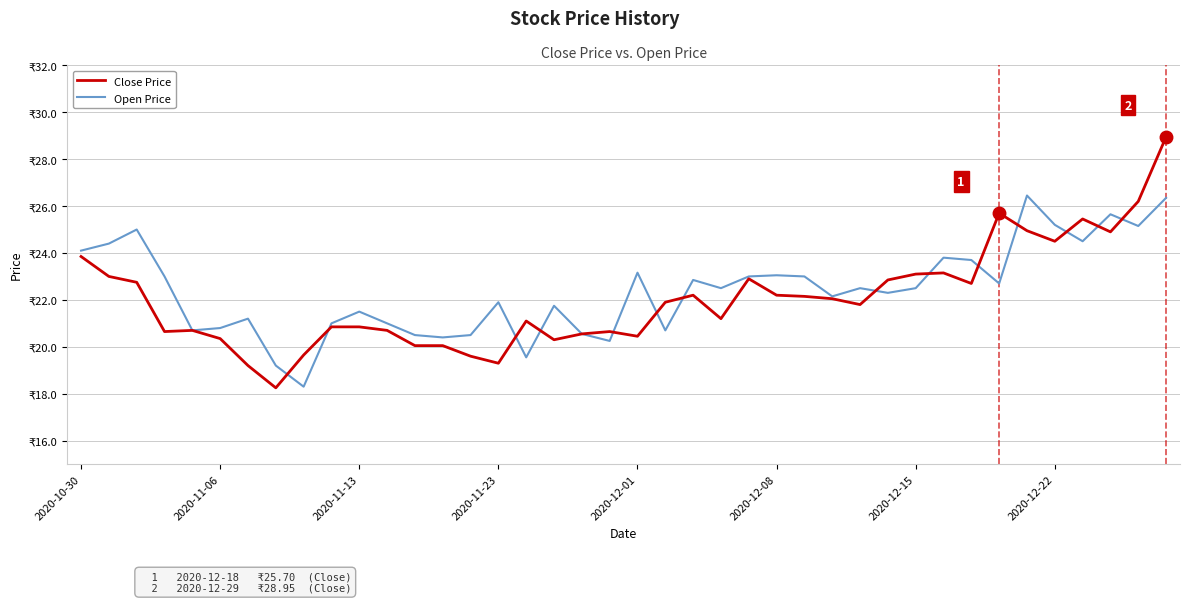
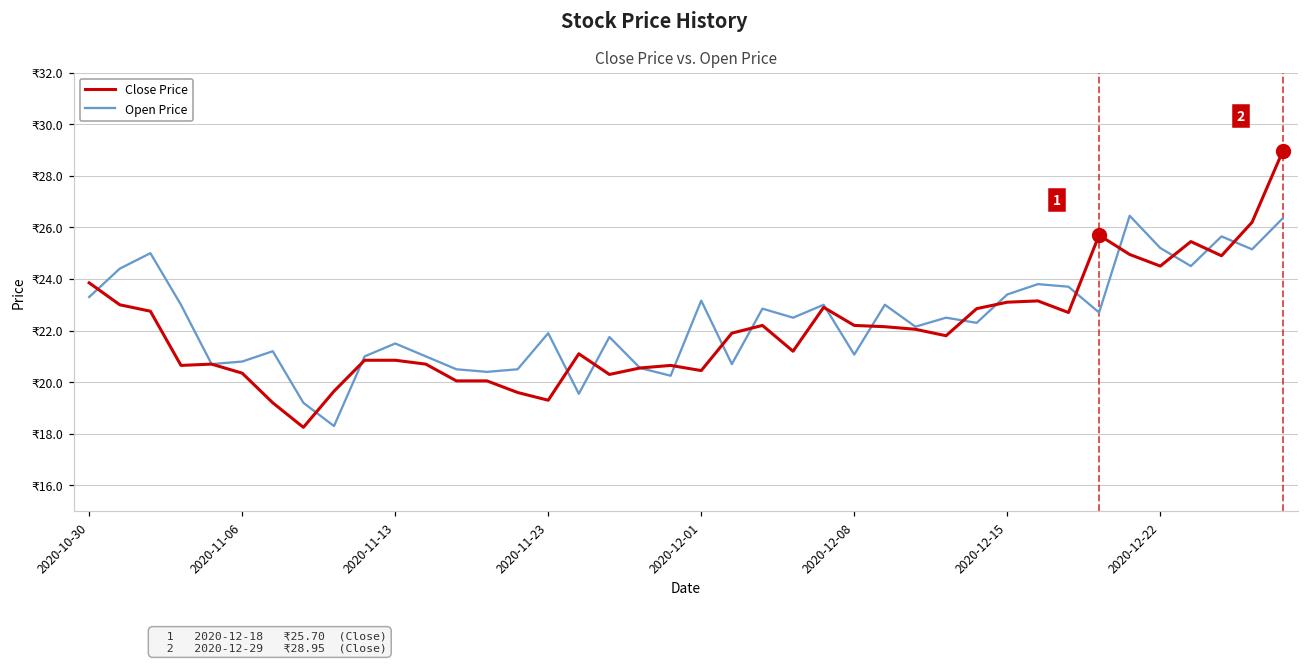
  {
    "Open Price": {
-     "2020-10-30": "₹24.1",
+     "2020-10-30": "₹23.3",
      "2020-11-06": "₹20.8",
      "2020-11-13": "₹21.5",
      "2020-11-23": "₹21.9",
      "2020-12-01": "₹23.2",
-     "2020-12-08": "₹23.1",
-     "2020-12-15": "₹22.5",
+     "2020-12-08": "₹21.1",
+     "2020-12-15": "₹23.4",
      "2020-12-22": "₹25.2"
    }
  }
